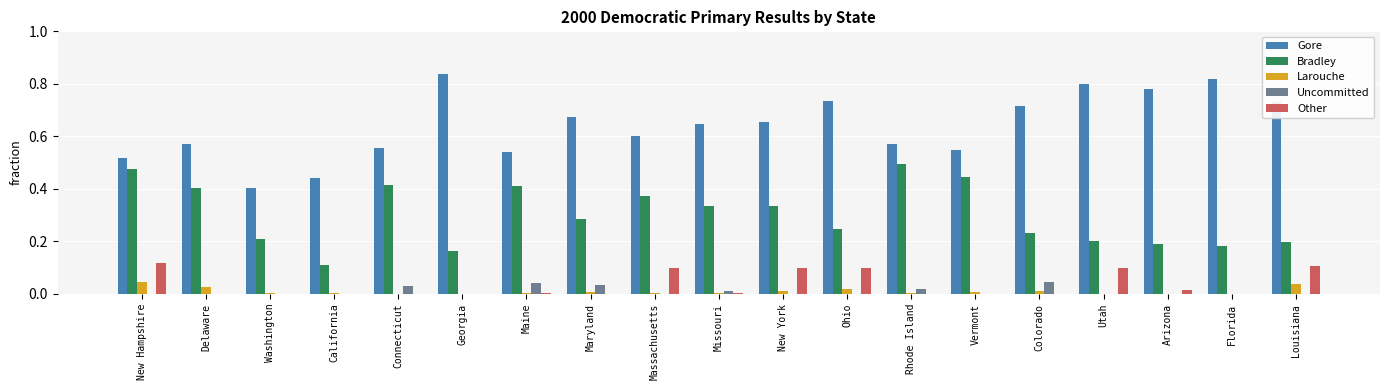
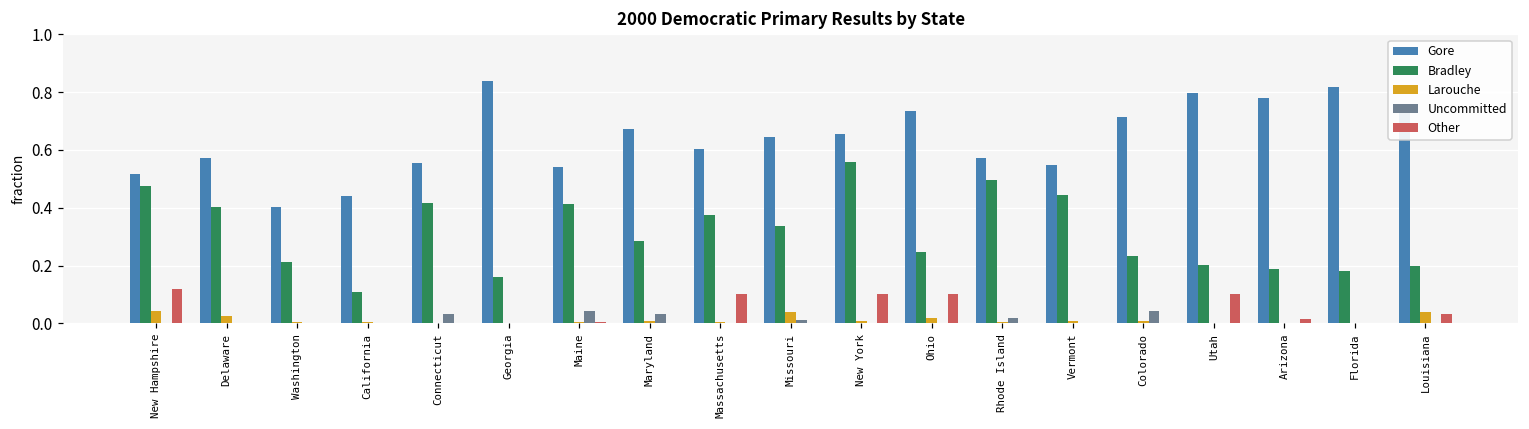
  {
    "Bradley": {
      "New Hampshire": 0.47,
      "Delaware": 0.40,
      "Washington": 0.21,
      "California": 0.11,
      "Connecticut": 0.42,
      "Georgia": 0.16,
      "Maine": 0.41,
      "Maryland": 0.28,
      "Massachusetts": 0.37,
      "Missouri": 0.34,
-     "New York": 0.33,
+     "New York": 0.56,
      "Ohio": 0.25,
      "Rhode Island": 0.49,
      "Vermont": 0.44,
      "Colorado": 0.23,
      "Utah": 0.20,
      "Arizona": 0.19,
      "Florida": 0.18,
      "Louisiana": 0.20
    },
    "Larouche": {
      "New Hampshire": 0.04,
      "Delaware": 0.03,
      "Connecticut": 0.00,
      "Georgia": 0.00,
-     "Missouri": 0.00,
+     "Missouri": 0.04,
      "Ohio": 0.02,
      "Utah": 0.00,
      "Arizona": 0.00,
      "Florida": 0.00,
      "Louisiana": 0.04
    },
    "Other": {
      "New Hampshire": 0.12,
      "Delaware": 0.00,
      "Washington": 0.00,
      "California": 0.00,
      "Connecticut": 0.00,
      "Georgia": 0.00,
      "Maryland": 0.00,
      "Massachusetts": 0.10,
      "New York": 0.10,
      "Ohio": 0.10,
      "Rhode Island": 0.00,
      "Vermont": 0.00,
      "Colorado": 0.00,
      "Utah": 0.10,
      "Arizona": 0.02,
      "Florida": 0.00,
-     "Louisiana": 0.11
+     "Louisiana": 0.03
    }
  }
